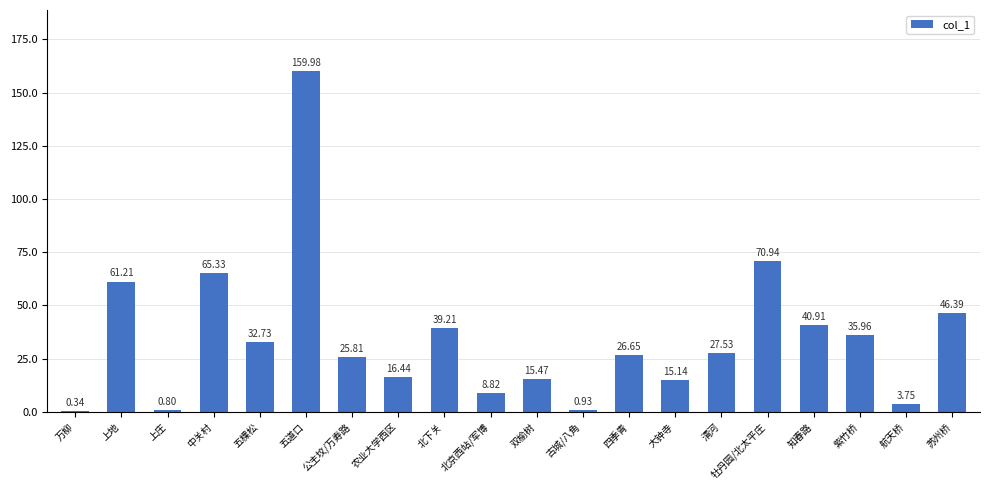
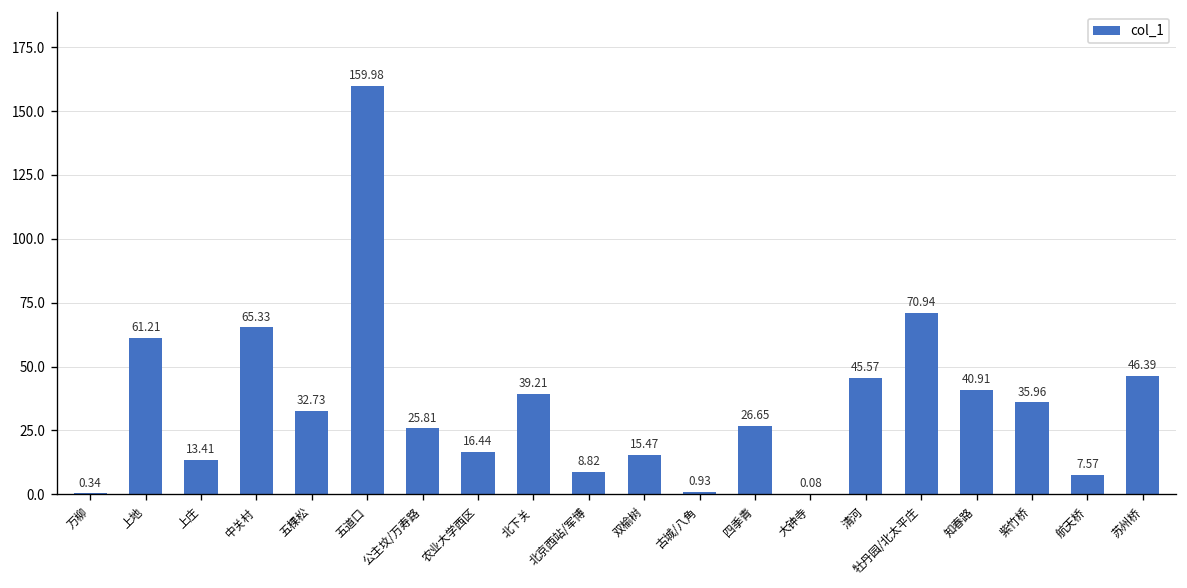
  {
    "万柳": 0.34,
    "上地": 61.21,
-   "上庄": 0.80,
+   "上庄": 13.41,
    "中关村": 65.33,
    "五棵松": 32.73,
    "五道口": 159.98,
    "公主坟/万寿路": 25.81,
    "农业大学西区": 16.44,
    "北下关": 39.21,
    "北京西站/军博": 8.82,
    "双榆树": 15.47,
    "古城/八角": 0.93,
    "四季青": 26.65,
-   "大钟寺": 15.14,
-   "清河": 27.53,
+   "大钟寺": 0.08,
+   "清河": 45.57,
    "牡丹园/北太平庄": 70.94,
    "知春路": 40.91,
    "紫竹桥": 35.96,
-   "航天桥": 3.75,
+   "航天桥": 7.57,
    "苏州桥": 46.39
  }
